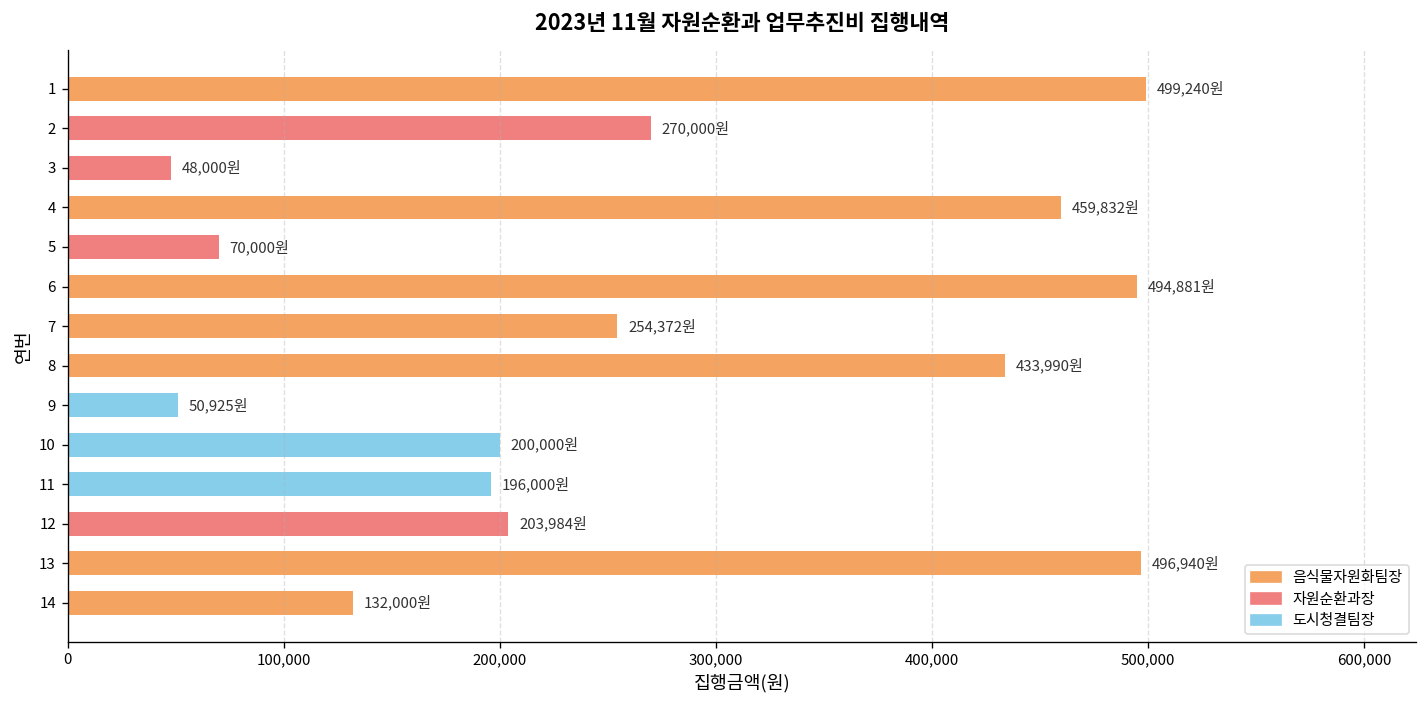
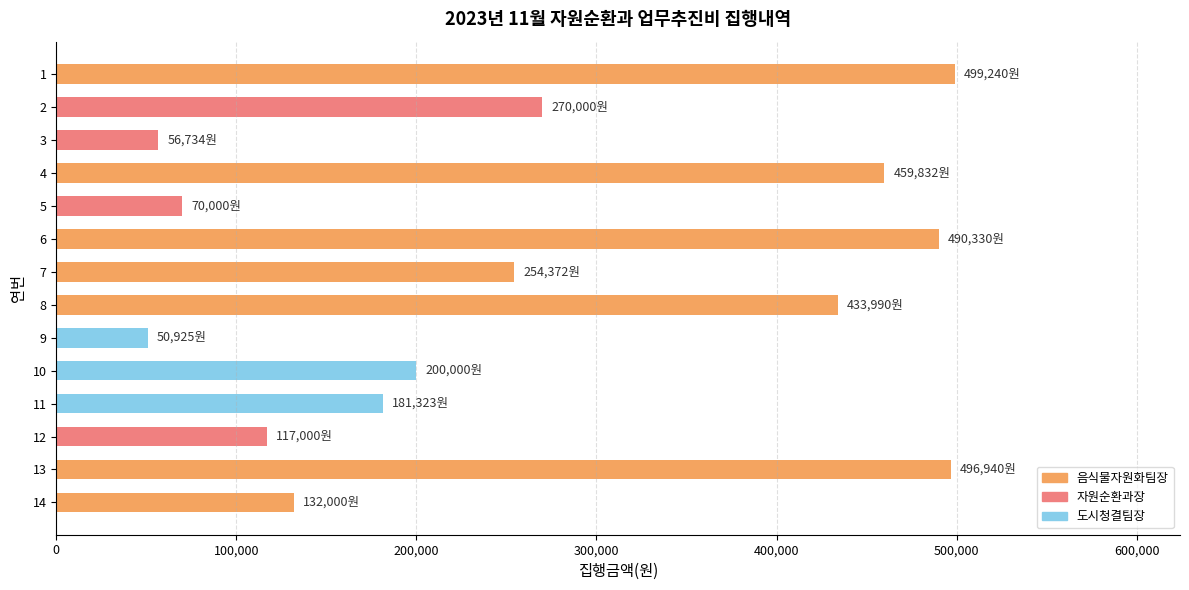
  {
    "1": "499,240원",
    "2": "270,000원",
-   "3": "48,000원",
+   "3": "56,734원",
    "4": "459,832원",
    "5": "70,000원",
-   "6": "494,881원",
+   "6": "490,330원",
    "7": "254,372원",
    "8": "433,990원",
    "9": "50,925원",
    "10": "200,000원",
-   "11": "196,000원",
-   "12": "203,984원",
+   "11": "181,323원",
+   "12": "117,000원",
    "13": "496,940원",
    "14": "132,000원"
  }
